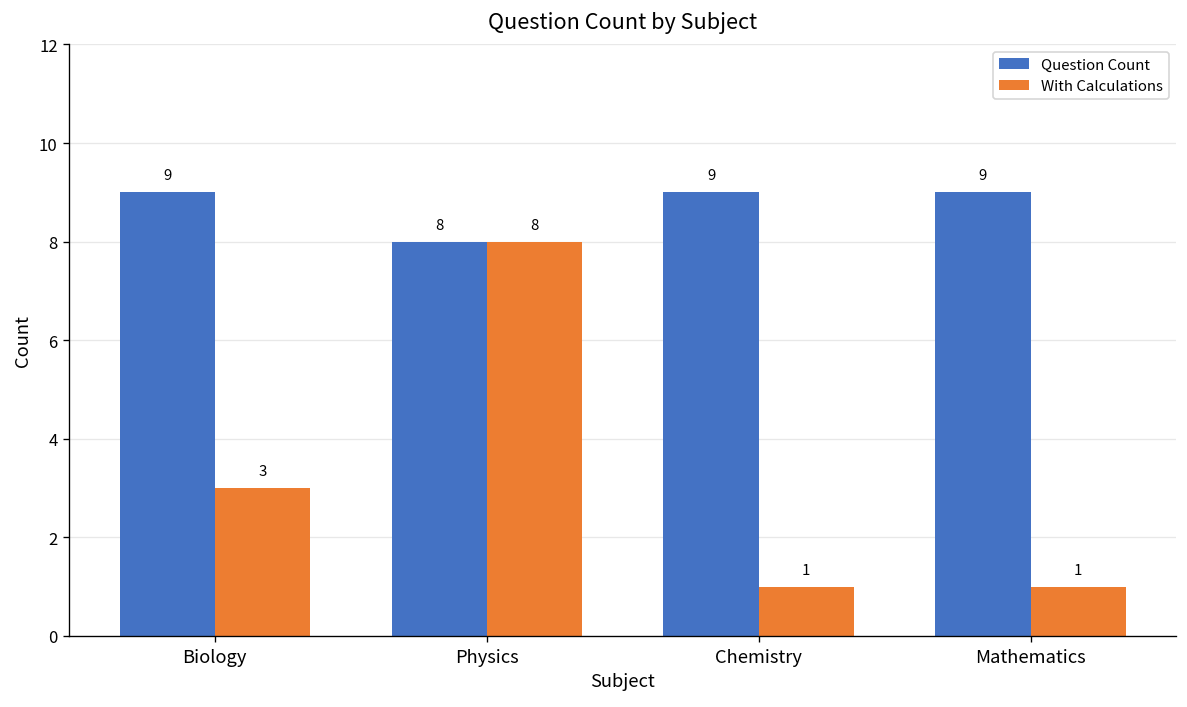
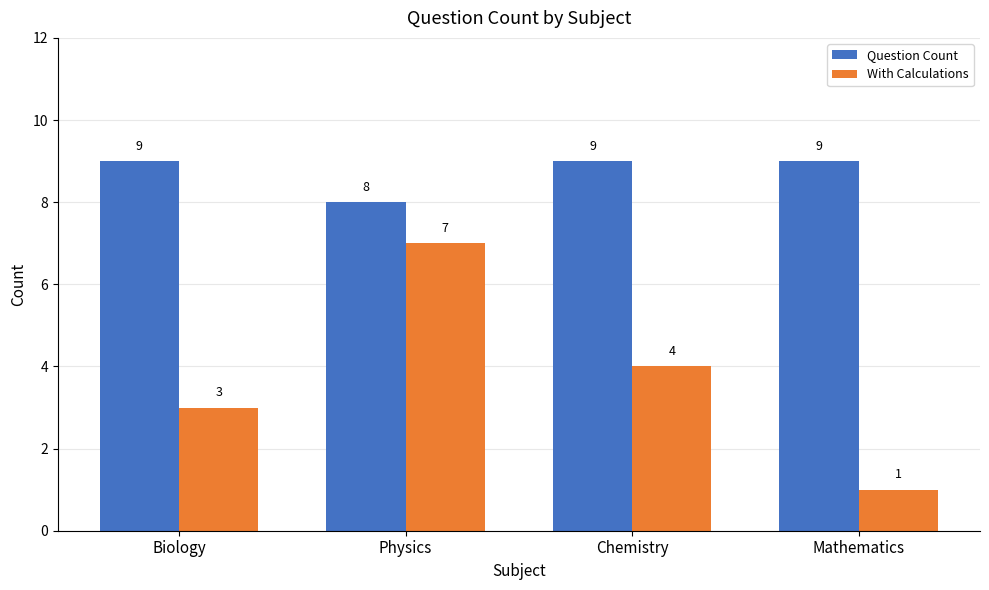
  {
    "Question Count": {
      "Biology": 9,
      "Physics": 8,
      "Chemistry": 9,
      "Mathematics": 9
    },
    "With Calculations": {
      "Biology": 3,
-     "Physics": 8,
-     "Chemistry": 1,
+     "Physics": 7,
+     "Chemistry": 4,
      "Mathematics": 1
    }
  }
